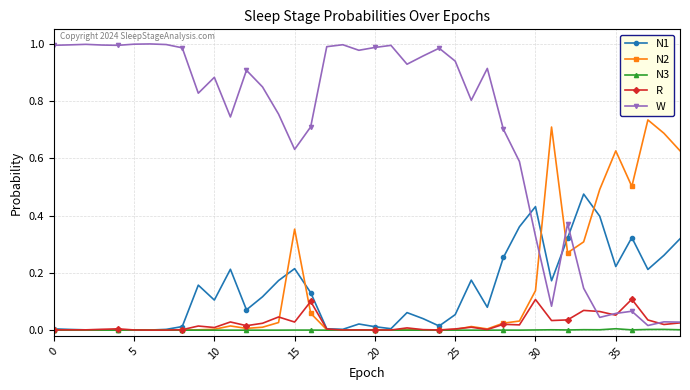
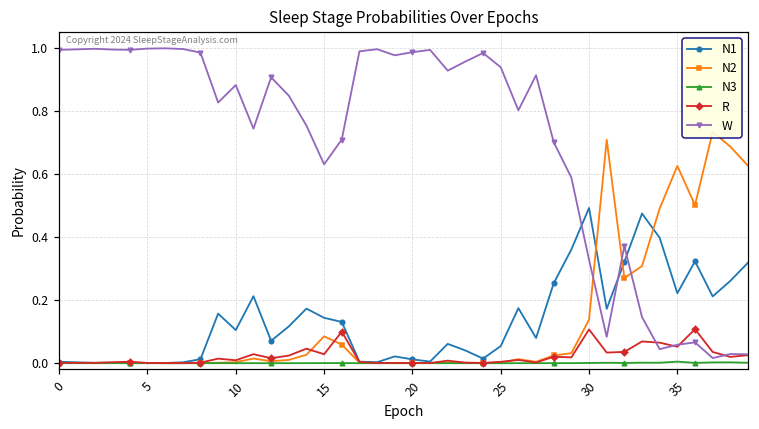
  {
    "N1": {
      "10": 0.11,
-     "15": 0.21,
+     "15": 0.14,
      "20": 0.01,
      "25": 0.05,
-     "30": 0.43,
+     "30": 0.49,
      "35": 0.22
    },
    "N2": {
-     "15": 0.35,
+     "15": 0.09,
      "30": 0.14,
      "35": 0.63
    },
    "N3": {
      "15": 0.00,
      "30": 0.00,
      "35": 0.00
    },
    "R": {
      "15": 0.03,
      "30": 0.11
    },
    "W": {
      "0": 0.99,
      "10": 0.88,
      "15": 0.63,
      "20": 0.99,
      "25": 0.94,
      "30": 0.33
    }
  }
